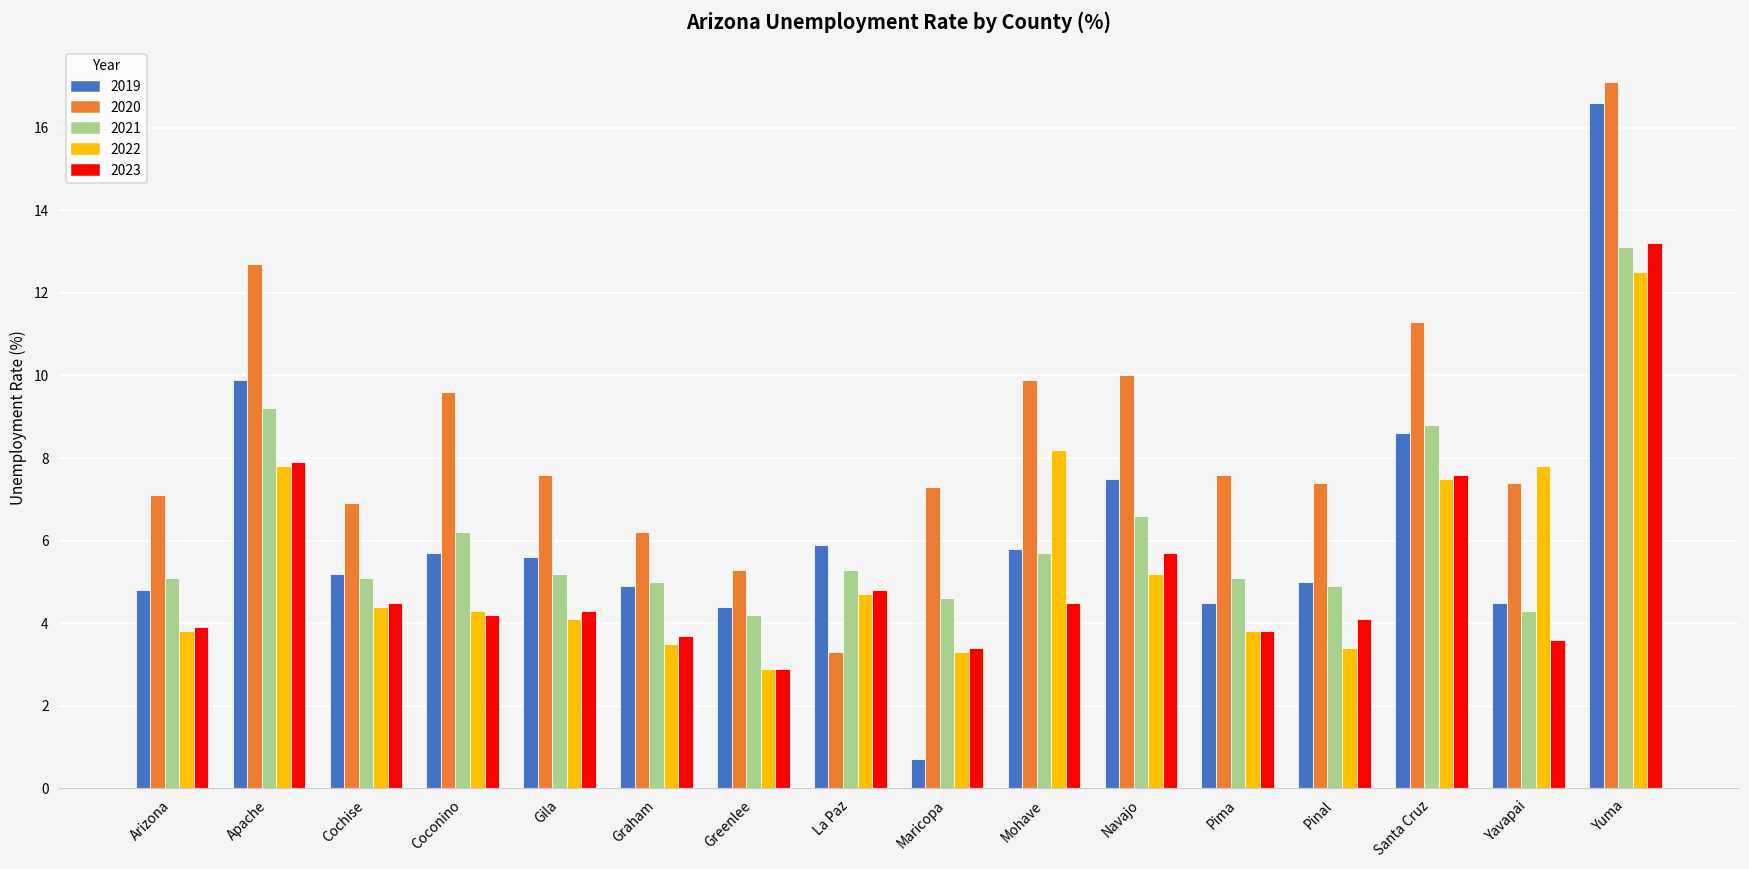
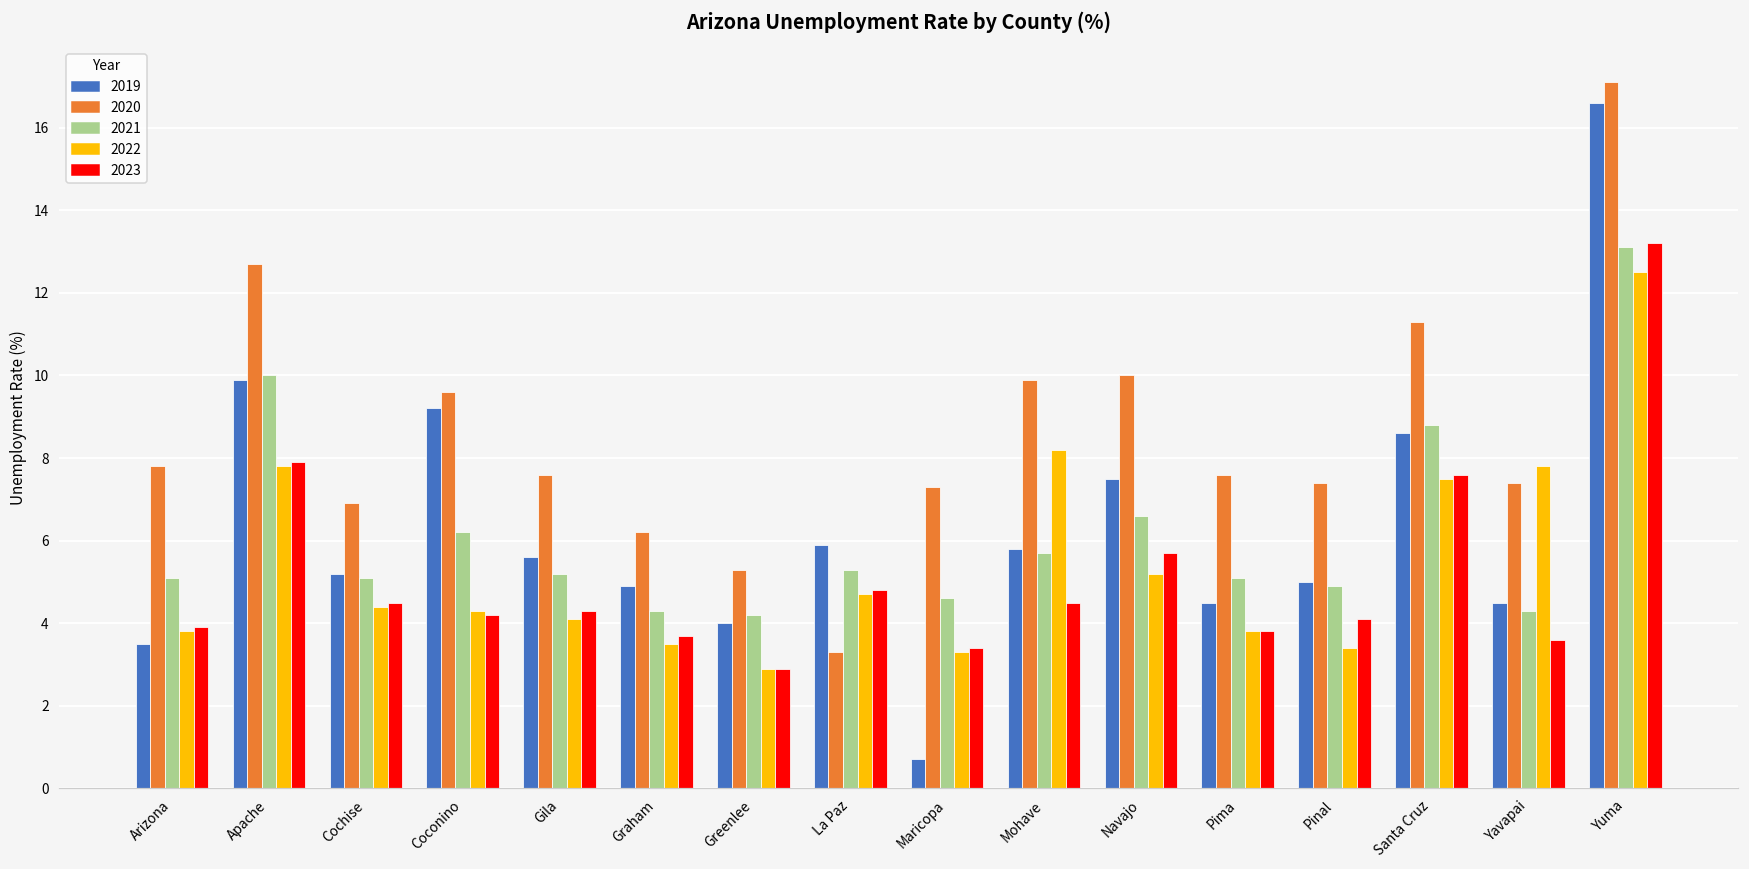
  {
    "2019": {
-     "Arizona": 4.8,
+     "Arizona": 3.5,
      "Apache": 9.9,
      "Cochise": 5.2,
-     "Coconino": 5.7,
+     "Coconino": 9.2,
      "Gila": 5.6,
      "Graham": 4.9,
-     "Greenlee": 4.4,
+     "Greenlee": 4.0,
      "La Paz": 5.9,
      "Maricopa": 0.7,
      "Mohave": 5.8,
      "Navajo": 7.5,
      "Pima": 4.5,
      "Pinal": 5.0,
      "Santa Cruz": 8.6,
      "Yavapai": 4.5,
      "Yuma": 16.6
    },
    "2020": {
-     "Arizona": 7.1,
+     "Arizona": 7.8,
      "Apache": 12.7,
      "Cochise": 6.9,
      "Coconino": 9.6,
      "Gila": 7.6,
      "Graham": 6.2,
      "Greenlee": 5.3,
      "La Paz": 3.3,
      "Maricopa": 7.3,
      "Mohave": 9.9,
      "Navajo": 10.0,
      "Pima": 7.6,
      "Pinal": 7.4,
      "Santa Cruz": 11.3,
      "Yavapai": 7.4,
      "Yuma": 17.1
    },
    "2021": {
      "Arizona": 5.1,
-     "Apache": 9.2,
+     "Apache": 10.0,
      "Cochise": 5.1,
      "Coconino": 6.2,
      "Gila": 5.2,
-     "Graham": 5.0,
+     "Graham": 4.3,
      "Greenlee": 4.2,
      "La Paz": 5.3,
      "Maricopa": 4.6,
      "Mohave": 5.7,
      "Navajo": 6.6,
      "Pima": 5.1,
      "Pinal": 4.9,
      "Santa Cruz": 8.8,
      "Yavapai": 4.3,
      "Yuma": 13.1
    },
    "2022": {
      "Arizona": 3.8,
      "Apache": 7.8,
      "Cochise": 4.4,
      "Coconino": 4.3,
      "Gila": 4.1,
      "Graham": 3.5,
      "Greenlee": 2.9,
      "La Paz": 4.7,
      "Maricopa": 3.3,
      "Mohave": 8.2,
      "Navajo": 5.2,
      "Pima": 3.8,
      "Pinal": 3.4,
      "Santa Cruz": 7.5,
      "Yavapai": 7.8,
      "Yuma": 12.5
    },
    "2023": {
      "Arizona": 3.9,
      "Apache": 7.9,
      "Cochise": 4.5,
      "Coconino": 4.2,
      "Gila": 4.3,
      "Graham": 3.7,
      "Greenlee": 2.9,
      "La Paz": 4.8,
      "Maricopa": 3.4,
      "Mohave": 4.5,
      "Navajo": 5.7,
      "Pima": 3.8,
      "Pinal": 4.1,
      "Santa Cruz": 7.6,
      "Yavapai": 3.6,
      "Yuma": 13.2
    }
  }
